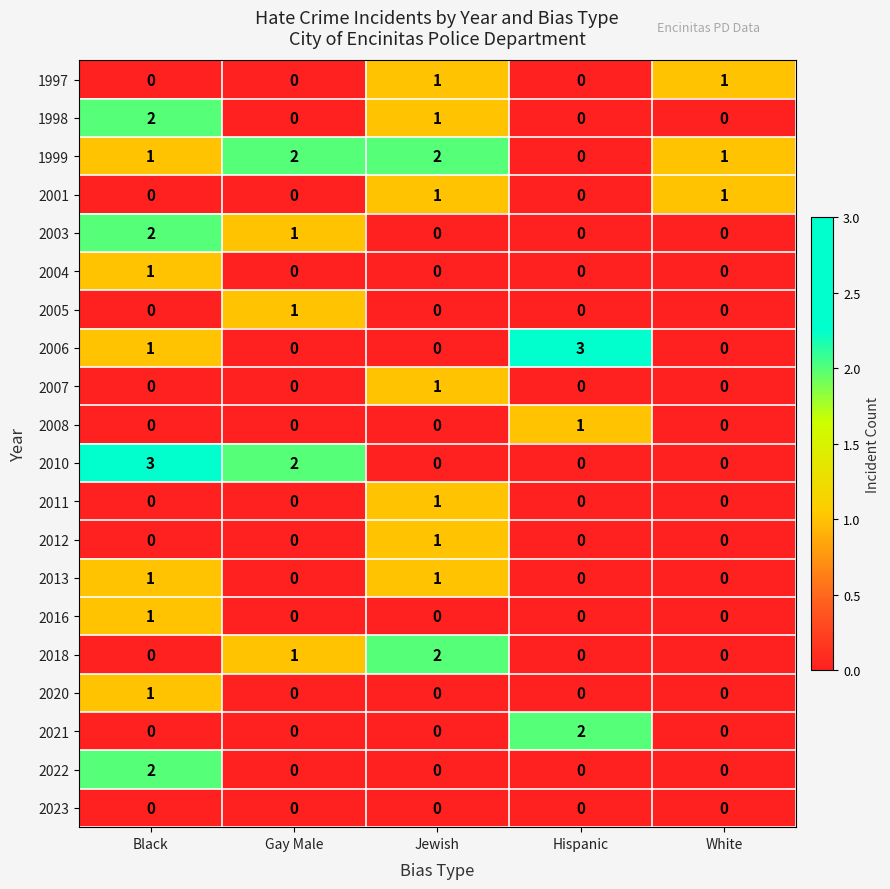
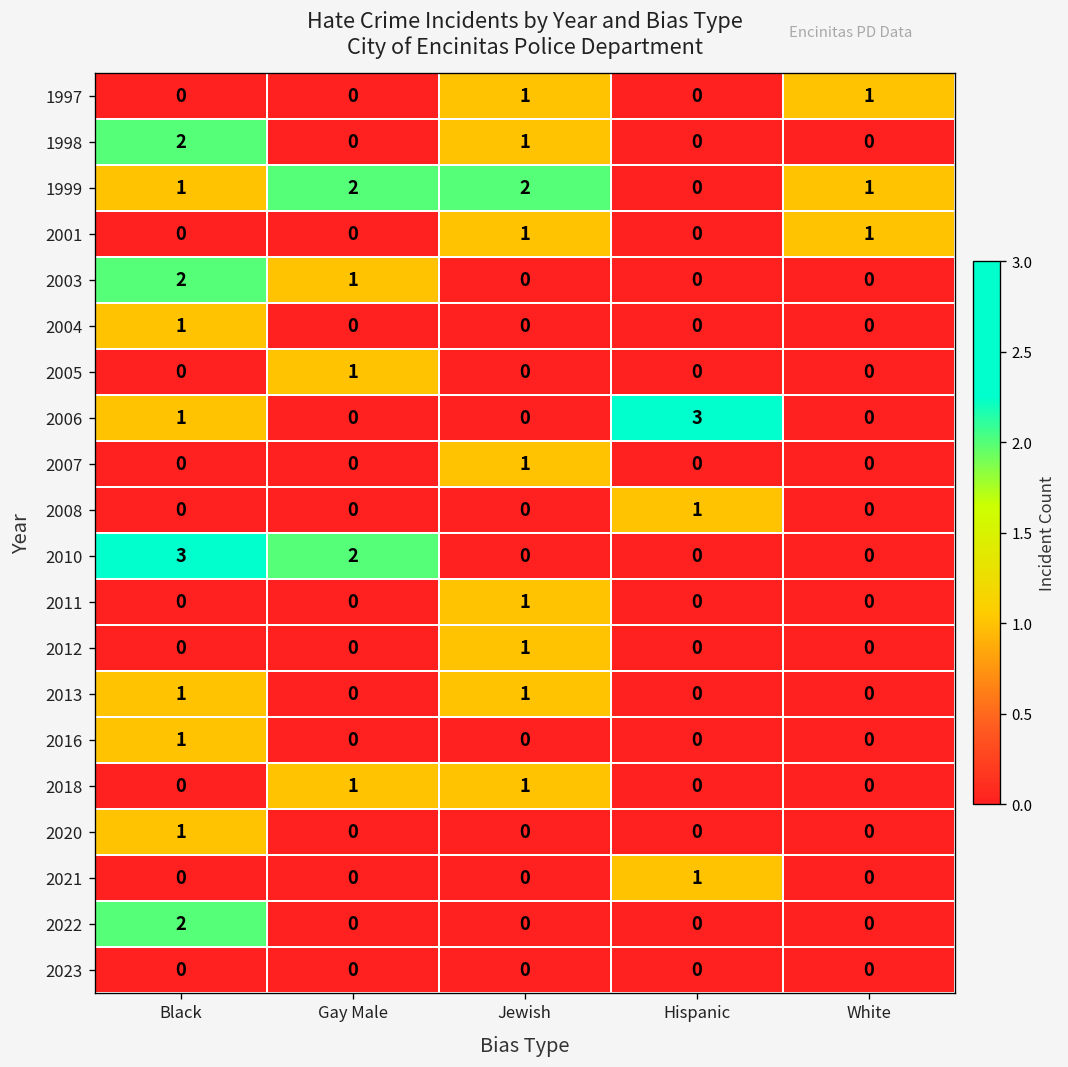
  {
    "1997": {
      "Black": 0,
      "Gay Male": 0,
      "Jewish": 1,
      "Hispanic": 0,
      "White": 1
    },
    "1998": {
      "Black": 2,
      "Gay Male": 0,
      "Jewish": 1,
      "Hispanic": 0,
      "White": 0
    },
    "1999": {
      "Black": 1,
      "Gay Male": 2,
      "Jewish": 2,
      "Hispanic": 0,
      "White": 1
    },
    "2001": {
      "Black": 0,
      "Gay Male": 0,
      "Jewish": 1,
      "Hispanic": 0,
      "White": 1
    },
    "2003": {
      "Black": 2,
      "Gay Male": 1,
      "Jewish": 0,
      "Hispanic": 0,
      "White": 0
    },
    "2004": {
      "Black": 1,
      "Gay Male": 0,
      "Jewish": 0,
      "Hispanic": 0,
      "White": 0
    },
    "2005": {
      "Black": 0,
      "Gay Male": 1,
      "Jewish": 0,
      "Hispanic": 0,
      "White": 0
    },
    "2006": {
      "Black": 1,
      "Gay Male": 0,
      "Jewish": 0,
      "Hispanic": 3,
      "White": 0
    },
    "2007": {
      "Black": 0,
      "Gay Male": 0,
      "Jewish": 1,
      "Hispanic": 0,
      "White": 0
    },
    "2008": {
      "Black": 0,
      "Gay Male": 0,
      "Jewish": 0,
      "Hispanic": 1,
      "White": 0
    },
    "2010": {
      "Black": 3,
      "Gay Male": 2,
      "Jewish": 0,
      "Hispanic": 0,
      "White": 0
    },
    "2011": {
      "Black": 0,
      "Gay Male": 0,
      "Jewish": 1,
      "Hispanic": 0,
      "White": 0
    },
    "2012": {
      "Black": 0,
      "Gay Male": 0,
      "Jewish": 1,
      "Hispanic": 0,
      "White": 0
    },
    "2013": {
      "Black": 1,
      "Gay Male": 0,
      "Jewish": 1,
      "Hispanic": 0,
      "White": 0
    },
    "2016": {
      "Black": 1,
      "Gay Male": 0,
      "Jewish": 0,
      "Hispanic": 0,
      "White": 0
    },
    "2018": {
      "Black": 0,
      "Gay Male": 1,
-     "Jewish": 2,
+     "Jewish": 1,
      "Hispanic": 0,
      "White": 0
    },
    "2020": {
      "Black": 1,
      "Gay Male": 0,
      "Jewish": 0,
      "Hispanic": 0,
      "White": 0
    },
    "2021": {
      "Black": 0,
      "Gay Male": 0,
      "Jewish": 0,
-     "Hispanic": 2,
+     "Hispanic": 1,
      "White": 0
    },
    "2022": {
      "Black": 2,
      "Gay Male": 0,
      "Jewish": 0,
      "Hispanic": 0,
      "White": 0
    },
    "2023": {
      "Black": 0,
      "Gay Male": 0,
      "Jewish": 0,
      "Hispanic": 0,
      "White": 0
    }
  }
